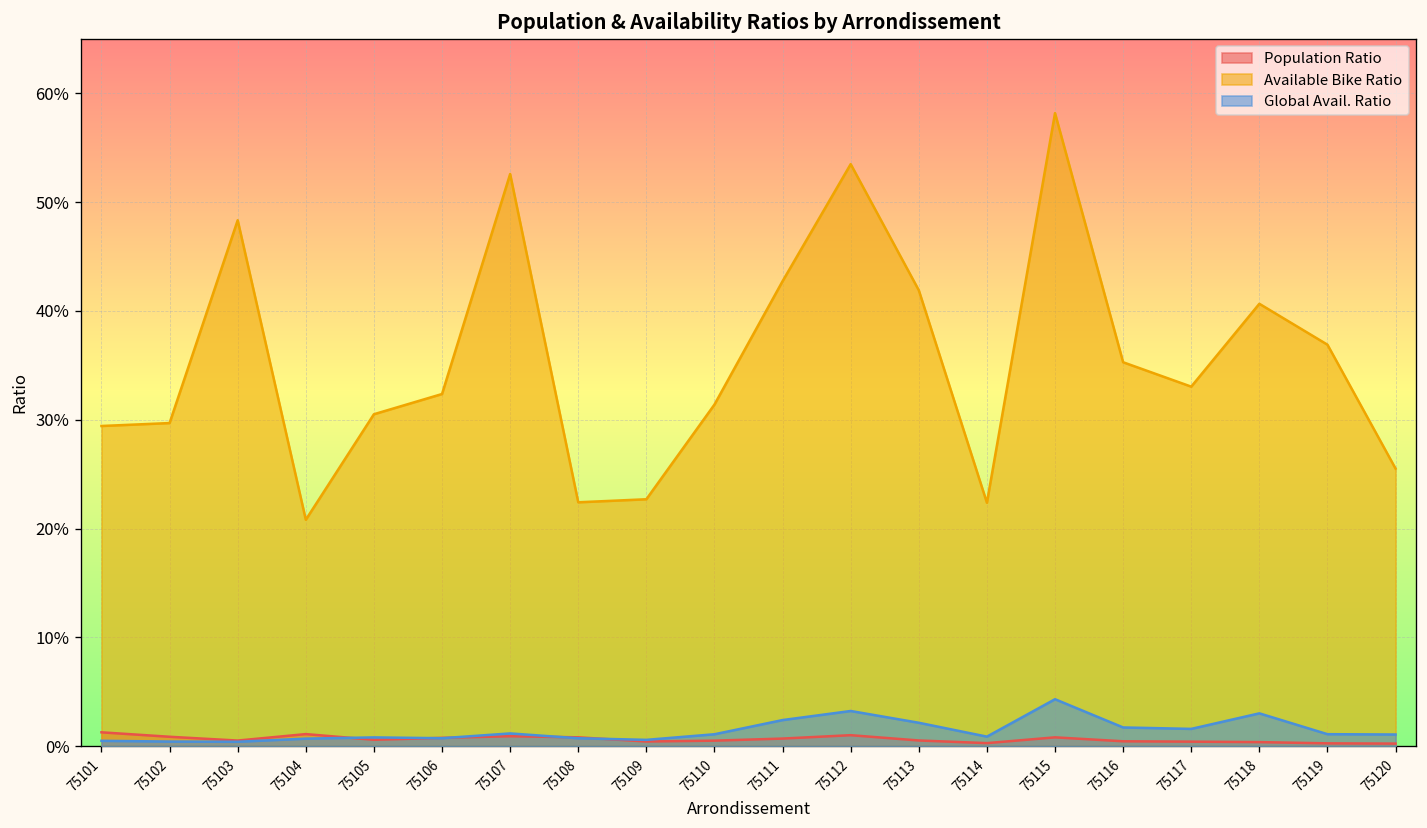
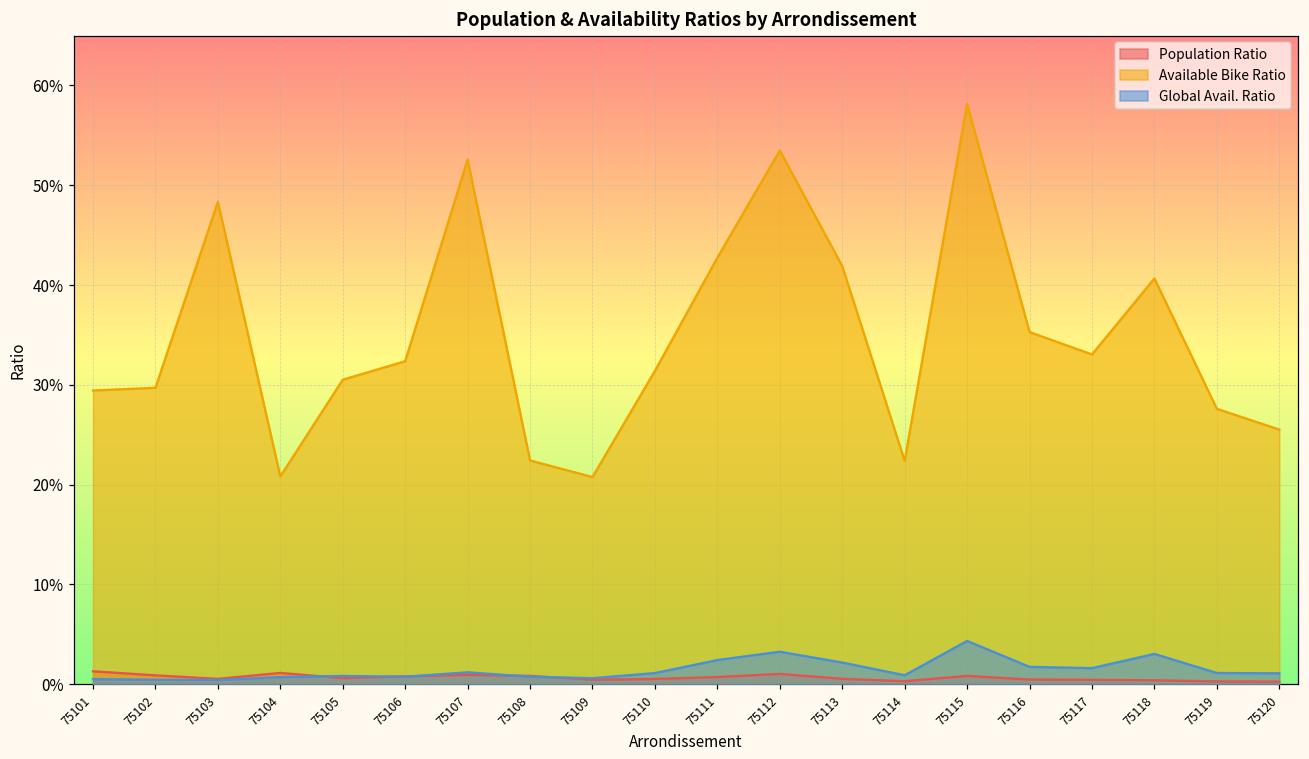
  {
    "Population Ratio": {
      "75101": "1%",
      "75102": "1%",
      "75104": "1%",
      "75110": "1%",
      "75111": "1%",
      "75112": "1%",
      "75113": "1%",
      "75114": "0%",
      "75115": "1%",
      "75116": "0%",
      "75117": "0%",
      "75118": "0%",
      "75119": "0%",
      "75120": "0%"
    },
    "Available Bike Ratio": {
      "75101": "29%",
      "75102": "30%",
      "75103": "48%",
      "75104": "21%",
      "75105": "31%",
      "75106": "32%",
      "75107": "53%",
      "75108": "22%",
-     "75109": "23%",
+     "75109": "21%",
      "75110": "31%",
      "75111": "43%",
      "75112": "53%",
      "75113": "42%",
      "75114": "22%",
      "75115": "58%",
      "75116": "35%",
      "75117": "33%",
      "75118": "41%",
-     "75119": "37%",
+     "75119": "28%",
      "75120": "26%"
    },
    "Global Avail. Ratio": {
      "75101": "1%",
      "75102": "0%",
      "75104": "1%",
      "75110": "1%",
      "75111": "2%",
      "75112": "3%",
      "75113": "2%",
      "75114": "1%",
      "75115": "4%",
      "75116": "2%",
      "75117": "2%",
      "75118": "3%",
      "75119": "1%",
      "75120": "1%"
    }
  }
